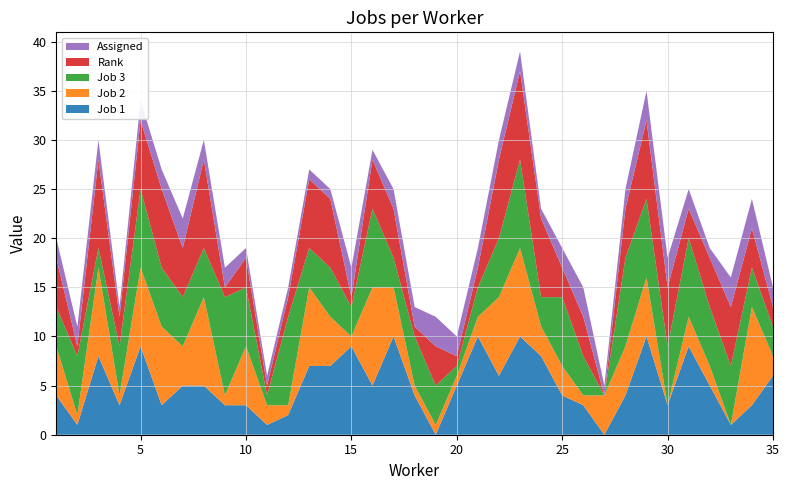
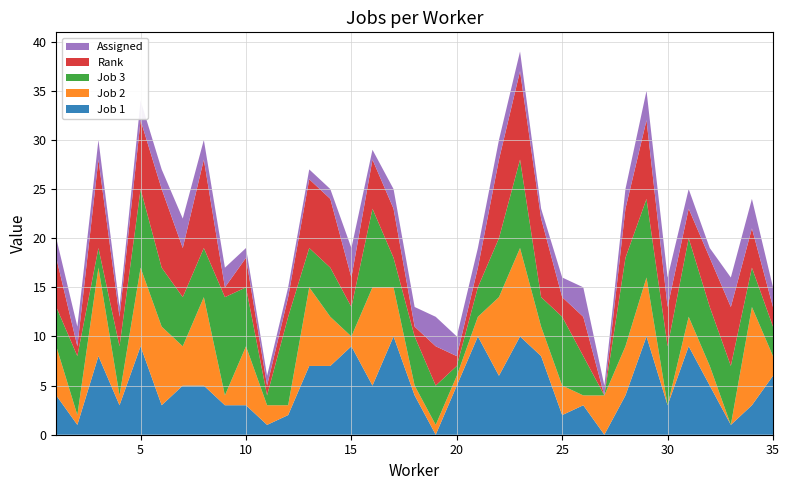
  {
    "Job 1": {
      "5": 9,
      "10": 3,
      "15": 9,
      "20": 5,
-     "25": 4,
+     "25": 2,
      "35": 6
    },
    "Rank": {
      "5": 7,
      "10": 3,
-     "15": 1,
+     "15": 3,
      "20": 1,
-     "25": 3,
-     "30": 6,
+     "25": 2,
+     "30": 4,
      "35": 2
    },
    "Assigned": {
      "10": 1,
      "15": 3,
      "20": 2,
      "25": 2,
      "30": 3,
      "35": 2
    }
  }
